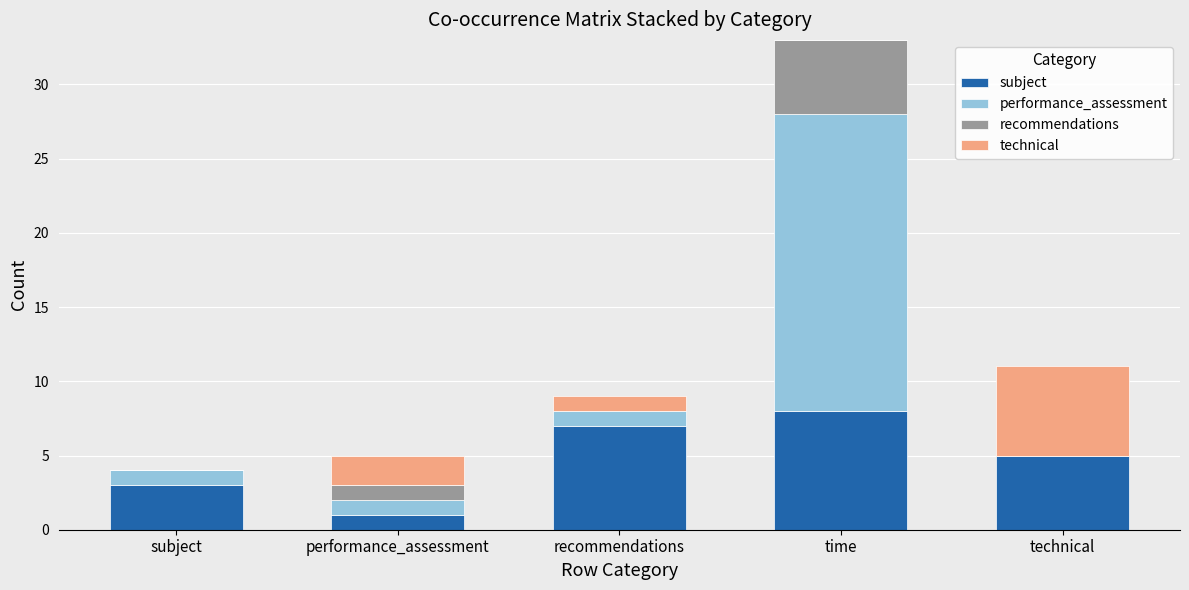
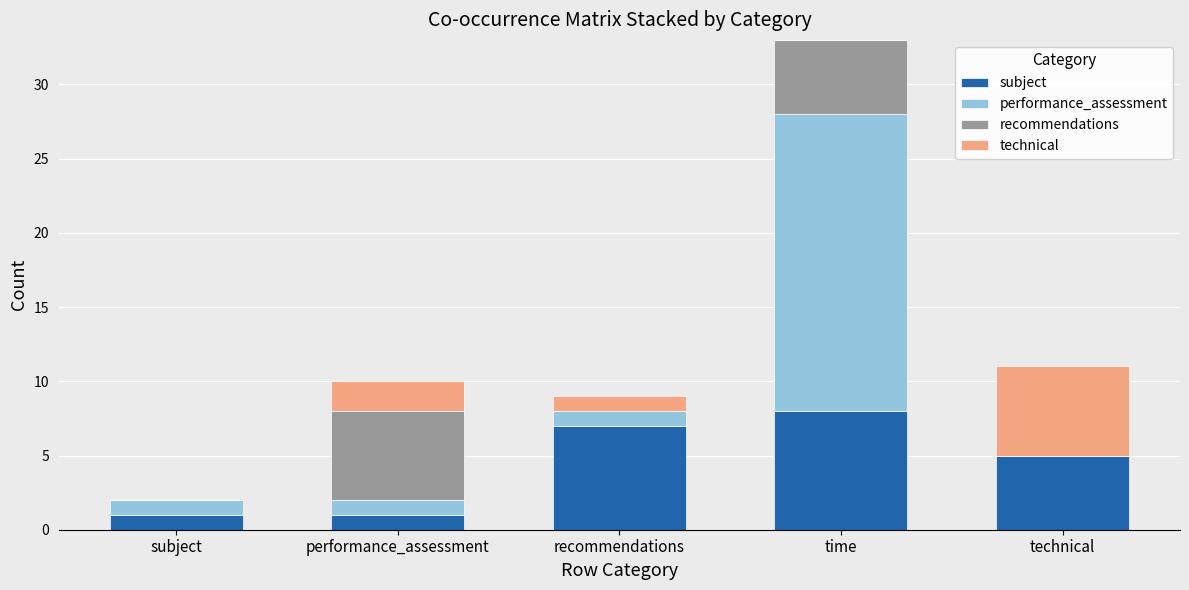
  {
    "subject": {
-     "subject": 3,
+     "subject": 1,
      "performance_assessment": 1,
      "recommendations": 7,
      "time": 8,
      "technical": 5
    },
    "performance_assessment": {
      "subject": 1,
      "performance_assessment": 1,
      "recommendations": 1,
      "time": 20,
      "technical": 0
    },
    "recommendations": {
      "subject": 0,
-     "performance_assessment": 1,
+     "performance_assessment": 6,
      "recommendations": 0,
      "time": 5,
      "technical": 0
    },
    "technical": {
      "subject": 0,
      "performance_assessment": 2,
      "recommendations": 1,
      "time": 0,
      "technical": 6
    }
  }
